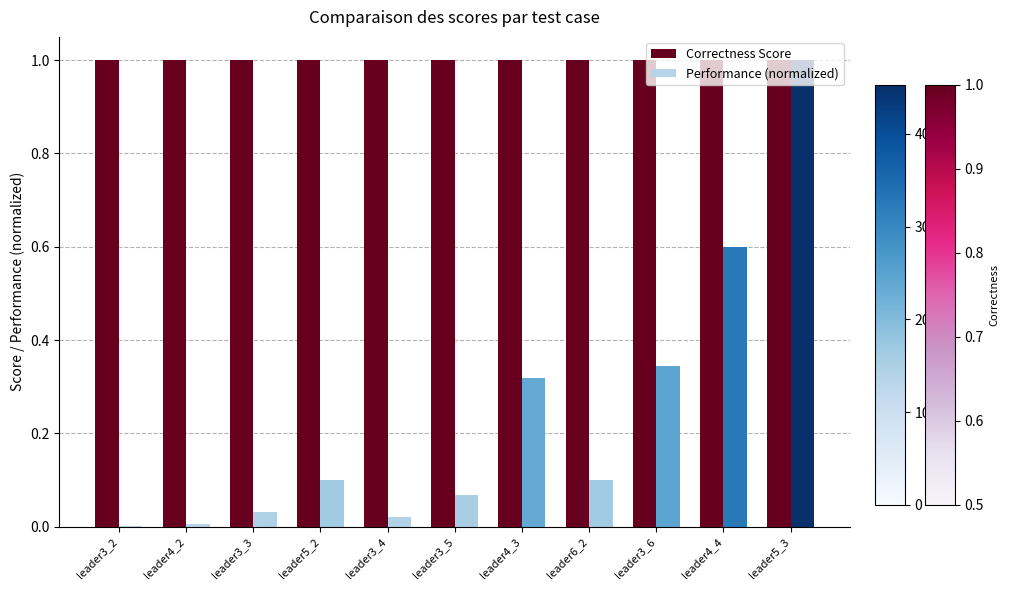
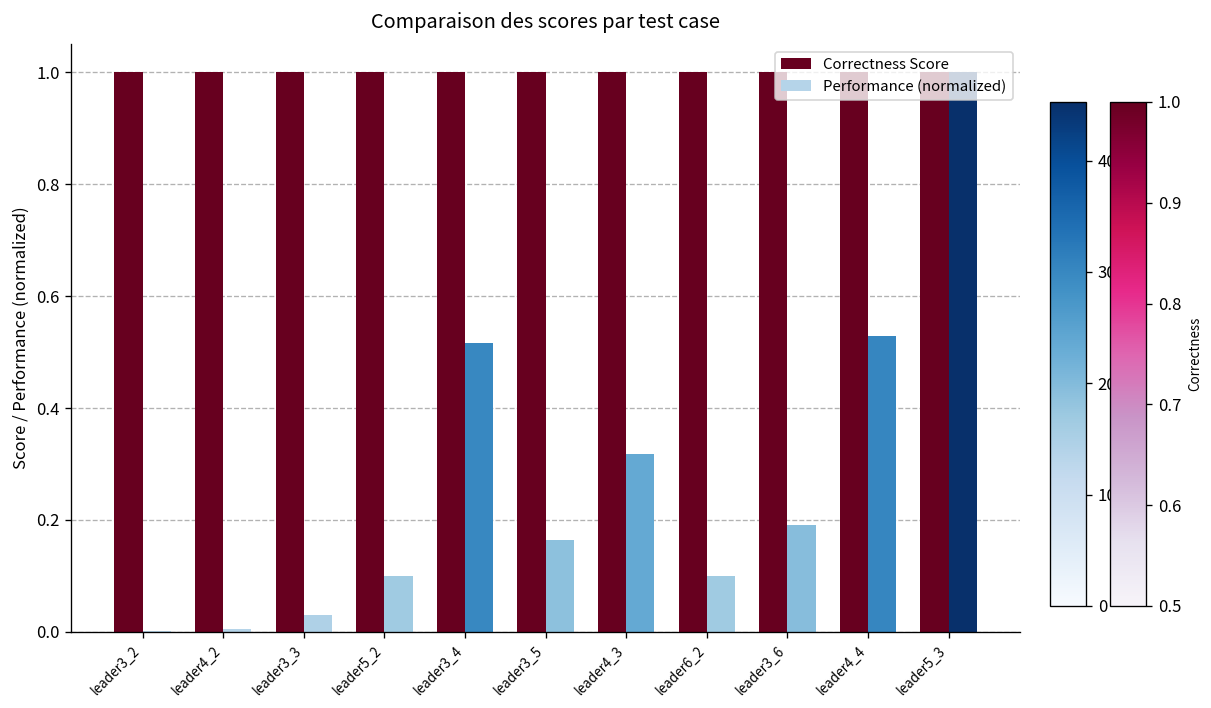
  {
    "Correctness Score": {
      "leader3_2": 1.00,
      "leader4_2": 1.00,
      "leader3_3": 1.00,
      "leader5_2": 1.00,
      "leader3_4": 1.00,
      "leader3_5": 1.00,
      "leader4_3": 1.00,
      "leader6_2": 1.00,
      "leader3_6": 1.00
    },
    "Performance (normalized)": {
      "leader3_3": 0.03,
      "leader5_2": 0.10,
-     "leader3_4": 0.02,
-     "leader3_5": 0.07,
+     "leader3_4": 0.52,
+     "leader3_5": 0.16,
      "leader4_3": 0.32,
      "leader6_2": 0.10,
-     "leader3_6": 0.34,
-     "leader4_4": 0.60
+     "leader3_6": 0.19,
+     "leader4_4": 0.53
    }
  }
